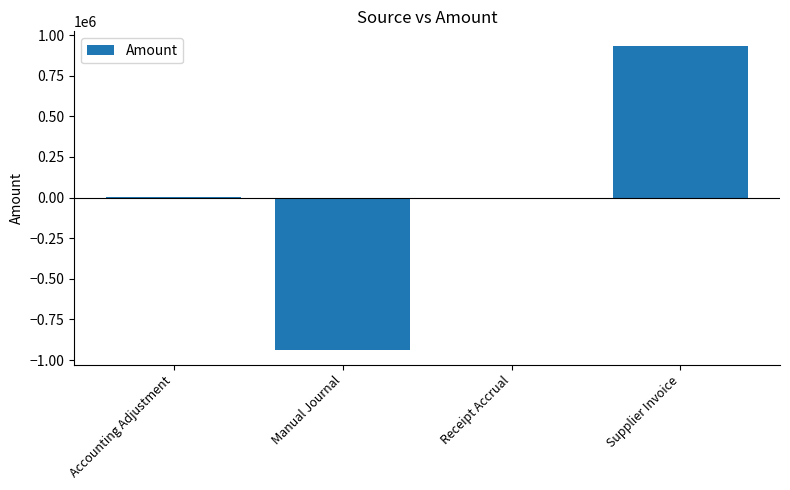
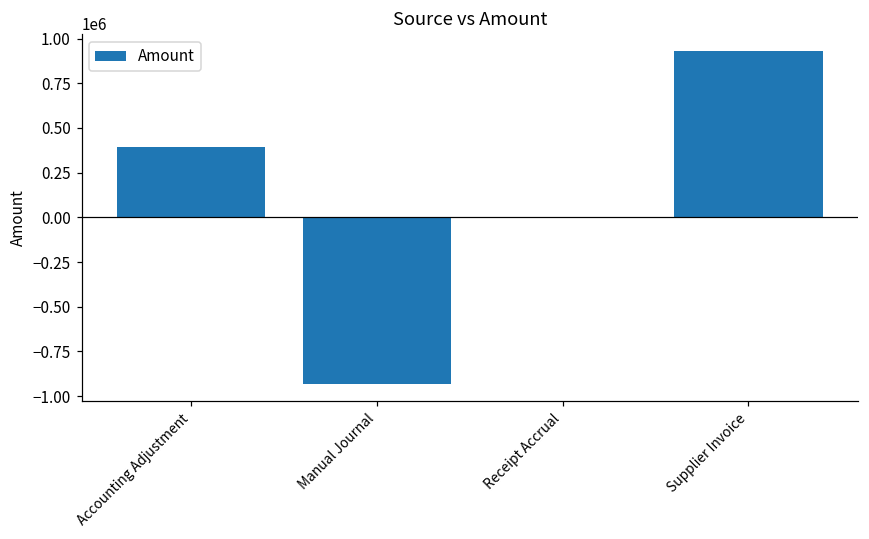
  {
-   "Accounting Adjustment": 10000,
+   "Accounting Adjustment": 400000,
    "Manual Journal": -930000,
    "Supplier Invoice": 930000
  }
